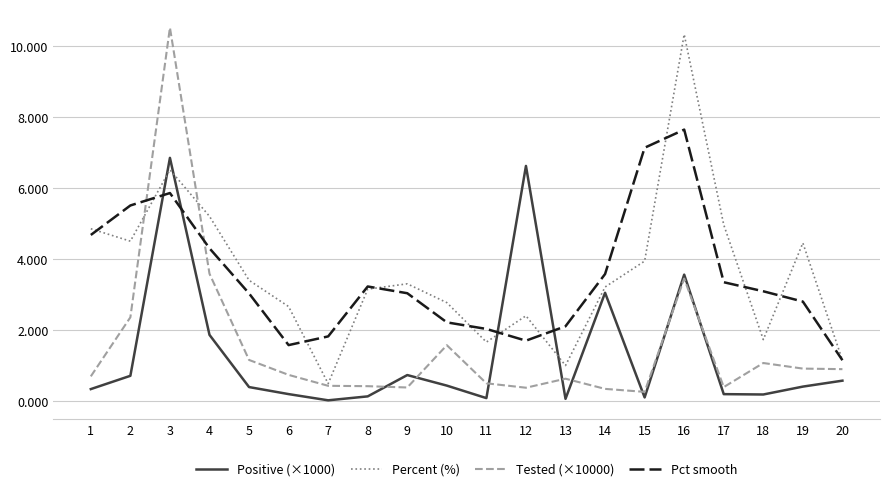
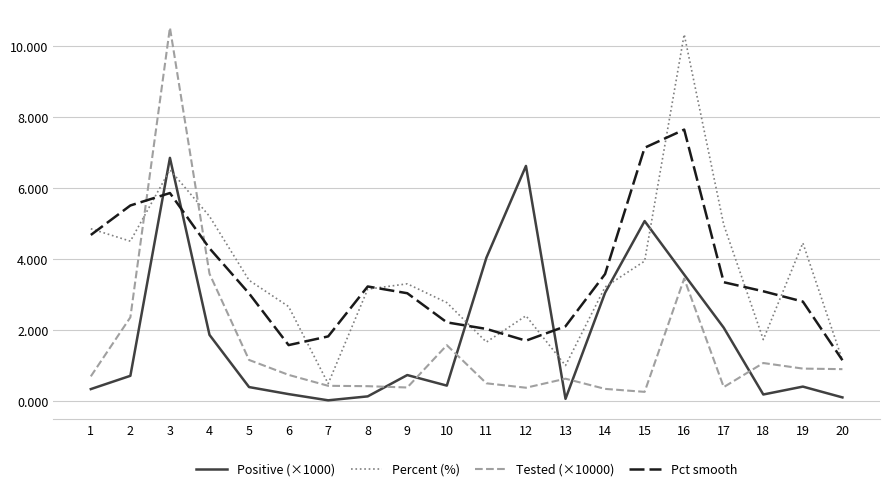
  {
    "Positive (×1000)": {
      "1": 0.3,
      "2": 0.7,
      "3": 6.8,
      "4": 1.9,
      "5": 0.4,
      "6": 0.2,
      "7": 0.0,
      "8": 0.1,
      "9": 0.7,
      "10": 0.4,
-     "11": 0.1,
+     "11": 4.0,
      "12": 6.6,
      "13": 0.1,
      "14": 3.0,
-     "15": 0.1,
+     "15": 5.1,
      "16": 3.6,
-     "17": 0.2,
+     "17": 2.1,
      "18": 0.2,
      "19": 0.4,
-     "20": 0.6
+     "20": 0.1
    },
    "Pct smooth": {
      "1": 4.7,
      "2": 5.5,
      "3": 5.9,
      "4": 4.3,
      "5": 3.0,
      "6": 1.6,
      "7": 1.8,
      "8": 3.2,
      "9": 3.0,
      "10": 2.2,
      "11": 2.0,
      "12": 1.7,
      "13": 2.1,
      "14": 3.6,
      "15": 7.1,
      "16": 7.6,
      "17": 3.3,
      "18": 3.1,
      "19": 2.8
    }
  }
